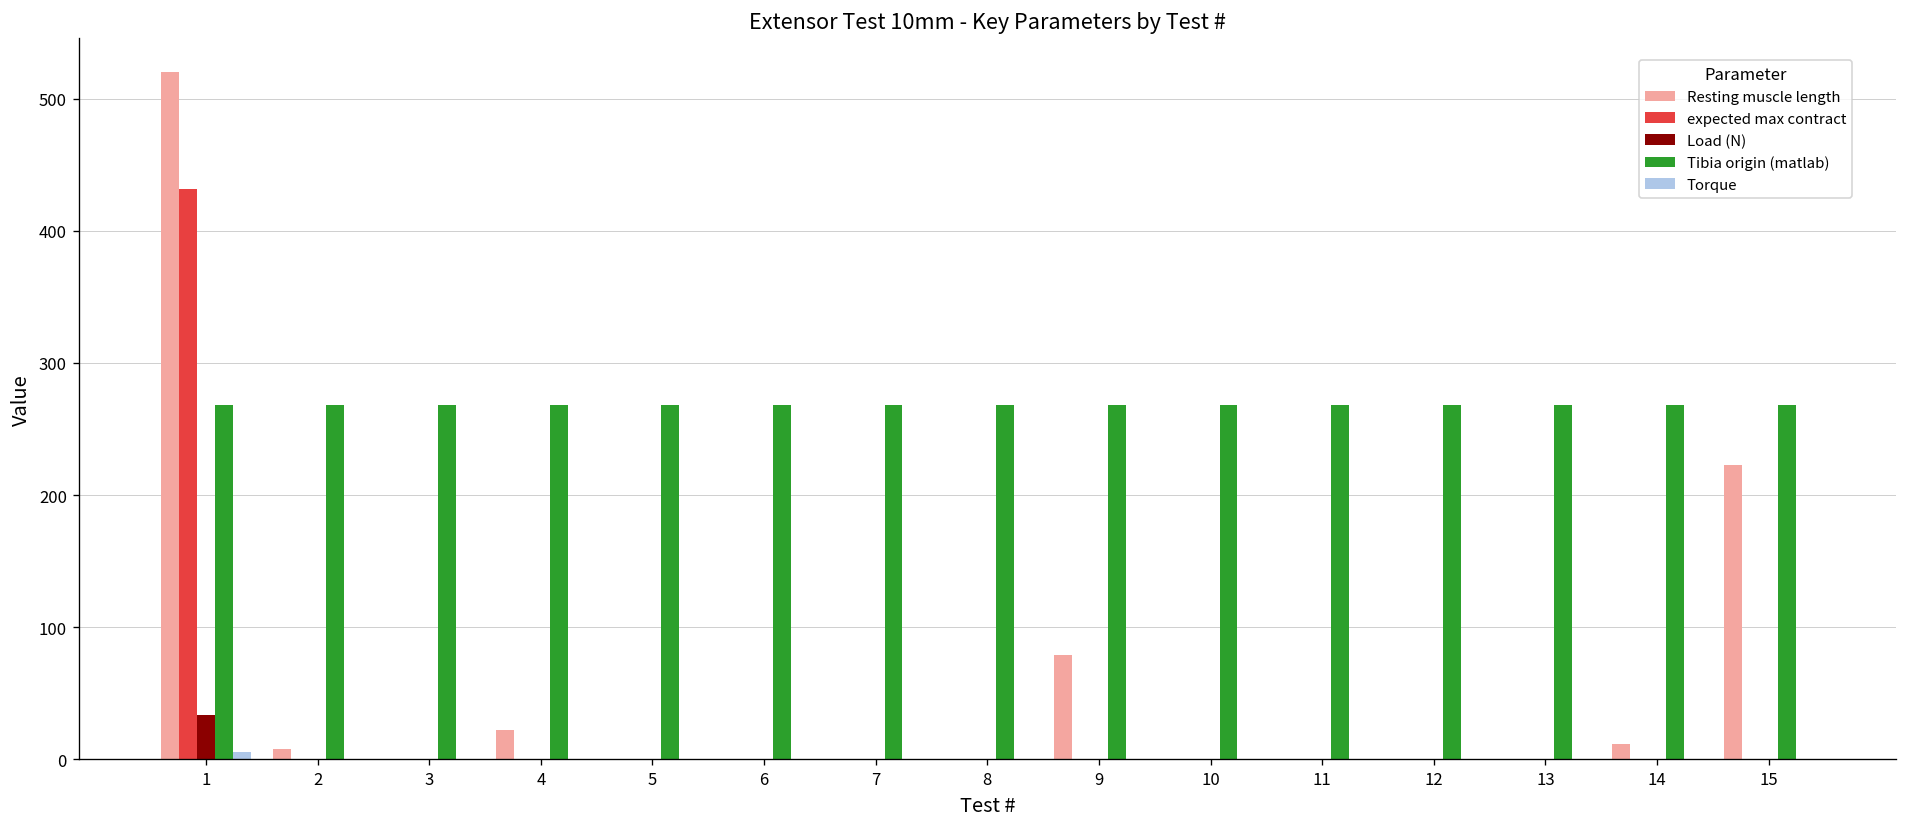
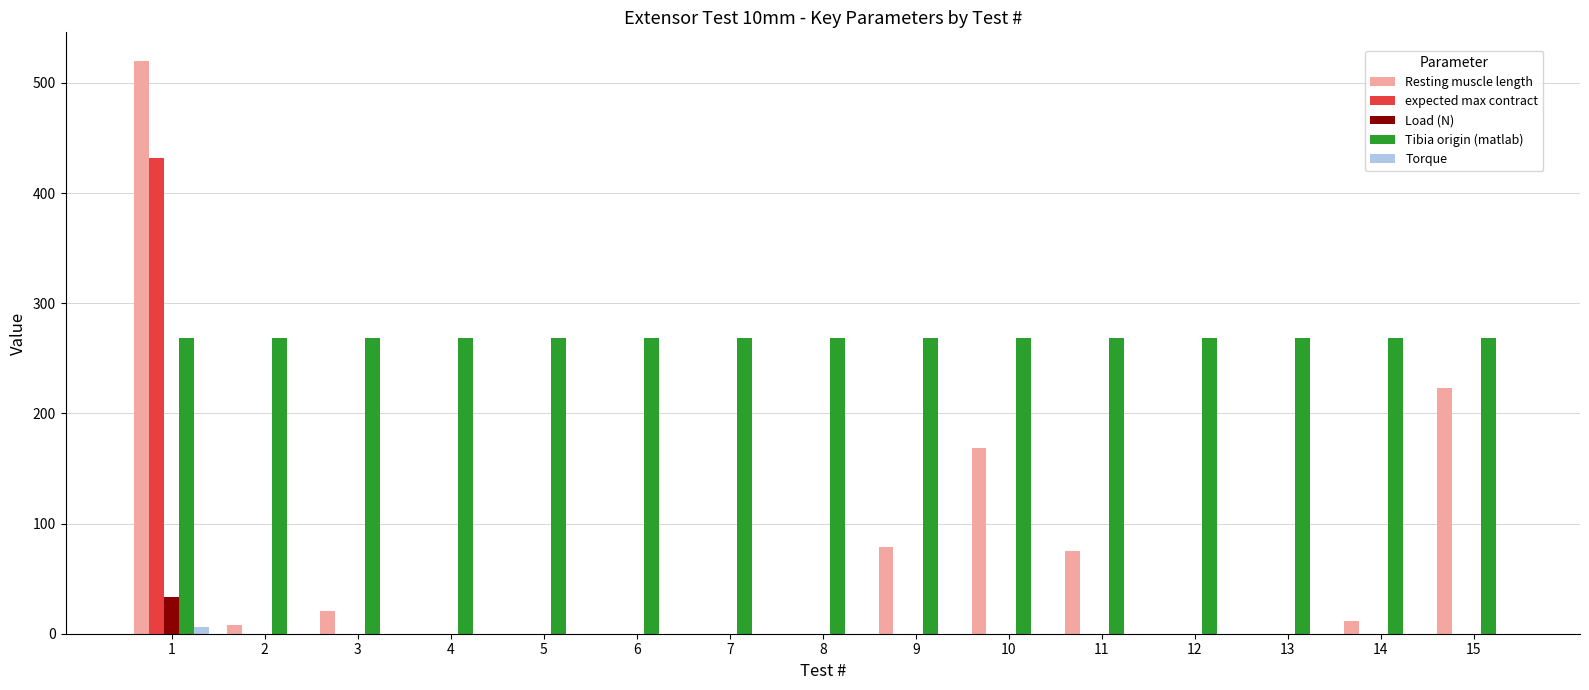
  {
    "Resting muscle length": {
      "1": 520,
      "2": 8,
-     "3": 0,
-     "4": 22,
+     "3": 21,
+     "4": 0,
      "5": 0,
      "6": 0,
      "7": 0,
      "8": 0,
      "9": 79,
-     "10": 0,
-     "11": 0,
+     "10": 169,
+     "11": 75,
      "12": 0,
      "13": 0,
      "14": 12,
      "15": 223
    },
    "expected max contract": {
      "1": 432,
      "2": 0,
      "3": 0,
      "4": 0,
      "5": 0,
      "6": 0,
      "7": 0,
      "8": 0,
      "9": 0,
      "10": 0,
      "11": 0,
      "12": 0,
      "13": 0,
      "14": 0,
      "15": 0
    },
    "Load (N)": {
      "1": 33,
      "2": 0,
      "3": 0,
      "4": 0,
      "5": 0,
      "6": 0,
      "7": 0,
      "8": 0,
      "9": 0,
      "10": 0,
      "11": 0,
      "12": 0,
      "13": 0,
      "14": 0,
      "15": 0
    },
    "Tibia origin (matlab)": {
      "1": 268,
      "2": 268,
      "3": 268,
      "4": 268,
      "5": 268,
      "6": 268,
      "7": 268,
      "8": 268,
      "9": 268,
      "10": 268,
      "11": 268,
      "12": 268,
      "13": 268,
      "14": 268,
      "15": 268
    },
    "Torque": {
      "1": 6,
      "2": 0,
      "3": 0,
      "4": 0,
      "5": 0,
      "6": 0,
      "7": 0,
      "8": 0,
      "9": 0,
      "10": 0,
      "11": 0,
      "12": 0,
      "13": 0,
      "14": 0,
      "15": 0
    }
  }
